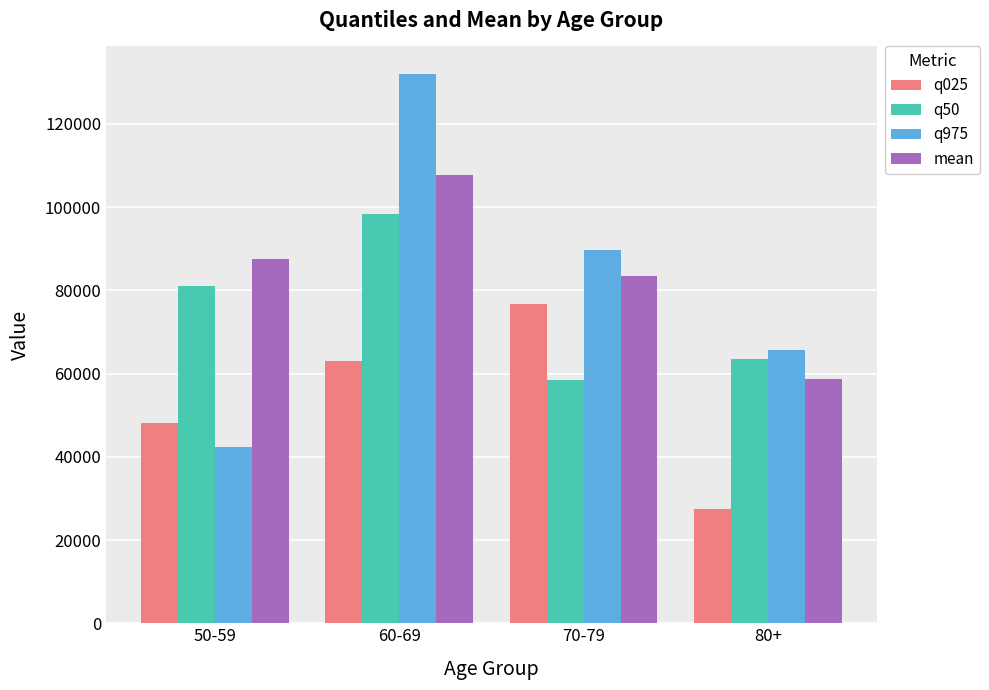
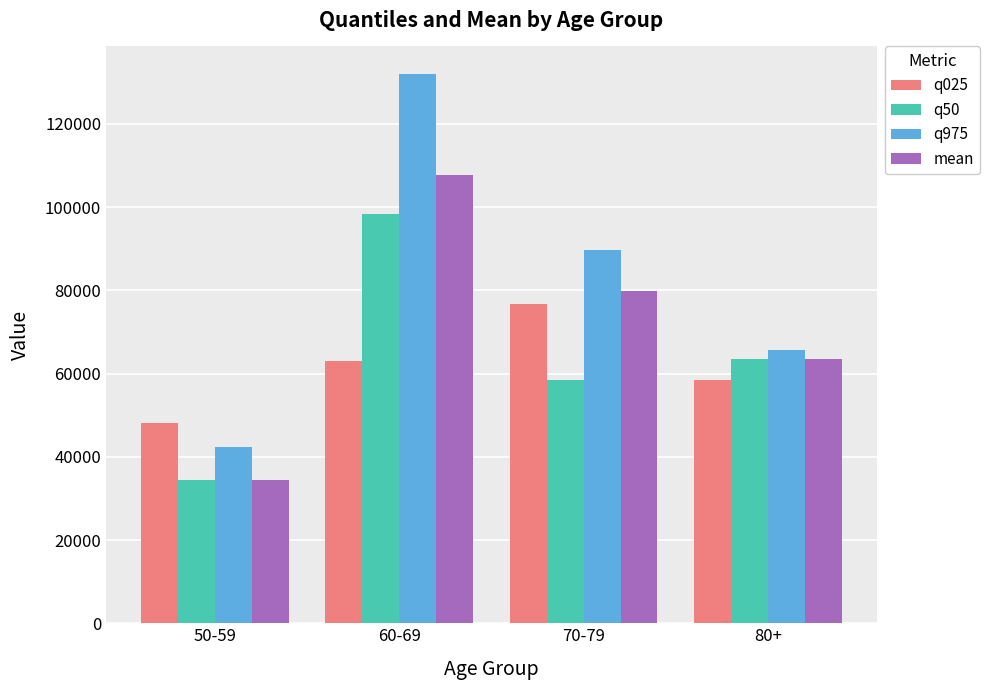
  {
    "q025": {
      "50-59": 48000,
      "60-69": 63000,
      "70-79": 77000,
-     "80+": 28000
+     "80+": 58000
    },
    "q50": {
-     "50-59": 81000,
+     "50-59": 34000,
      "60-69": 98000,
      "70-79": 59000,
      "80+": 63000
    },
    "q975": {
      "50-59": 42000,
      "60-69": 132000,
      "70-79": 90000,
      "80+": 66000
    },
    "mean": {
-     "50-59": 88000,
+     "50-59": 34000,
      "60-69": 108000,
-     "70-79": 83000,
-     "80+": 59000
+     "70-79": 80000,
+     "80+": 63000
    }
  }
